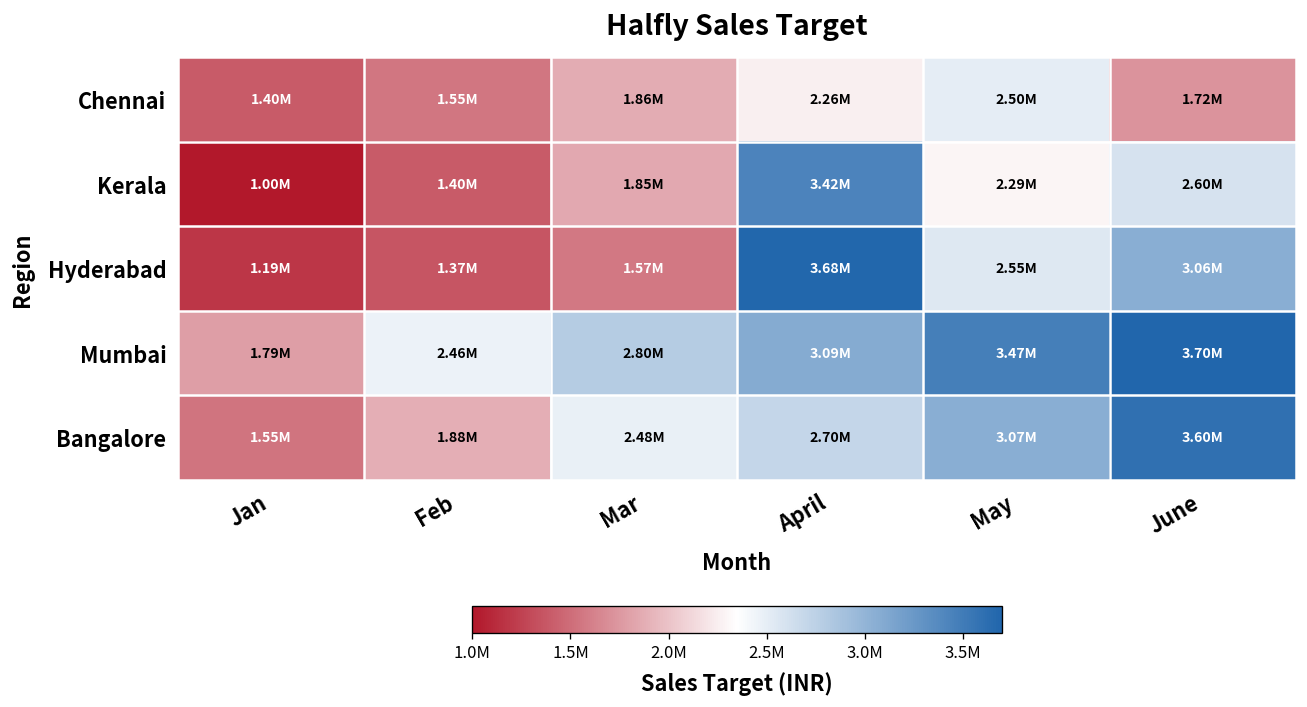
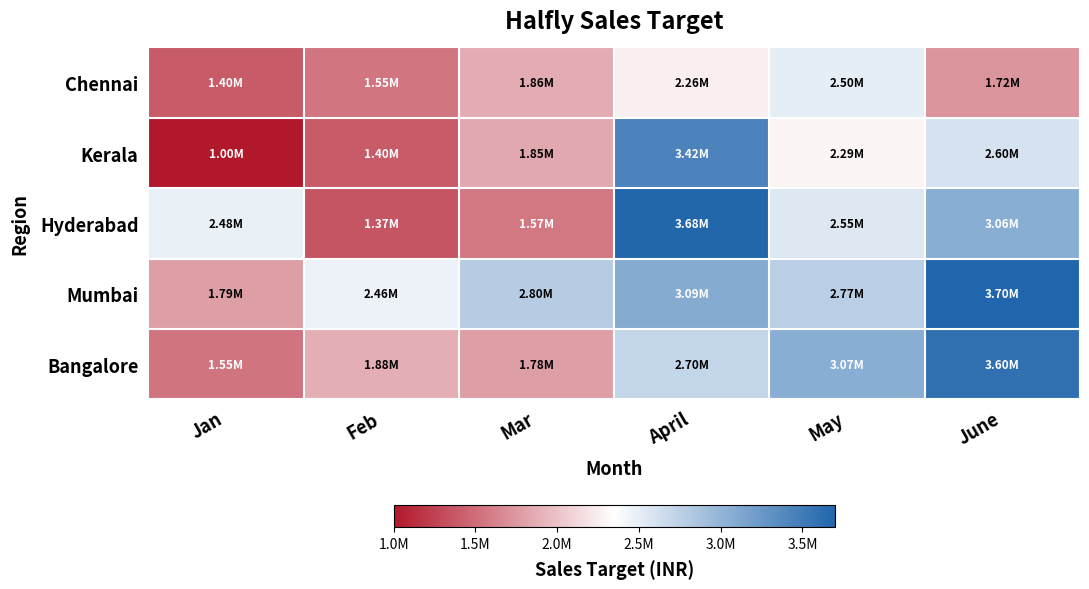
  {
    "Chennai": {
      "Jan": "1.40M",
      "Feb": "1.55M",
      "Mar": "1.86M",
      "April": "2.26M",
      "May": "2.50M",
      "June": "1.72M"
    },
    "Kerala": {
      "Jan": "1.00M",
      "Feb": "1.40M",
      "Mar": "1.85M",
      "April": "3.42M",
      "May": "2.29M",
      "June": "2.60M"
    },
    "Hyderabad": {
-     "Jan": "1.19M",
+     "Jan": "2.48M",
      "Feb": "1.37M",
      "Mar": "1.57M",
      "April": "3.68M",
      "May": "2.55M",
      "June": "3.06M"
    },
    "Mumbai": {
      "Jan": "1.79M",
      "Feb": "2.46M",
      "Mar": "2.80M",
      "April": "3.09M",
-     "May": "3.47M",
+     "May": "2.77M",
      "June": "3.70M"
    },
    "Bangalore": {
      "Jan": "1.55M",
      "Feb": "1.88M",
-     "Mar": "2.48M",
+     "Mar": "1.78M",
      "April": "2.70M",
      "May": "3.07M",
      "June": "3.60M"
    }
  }
